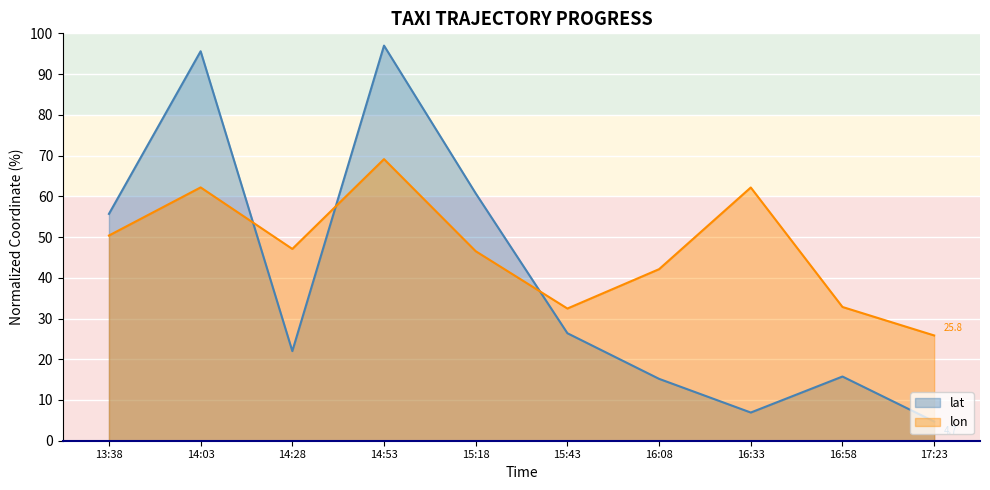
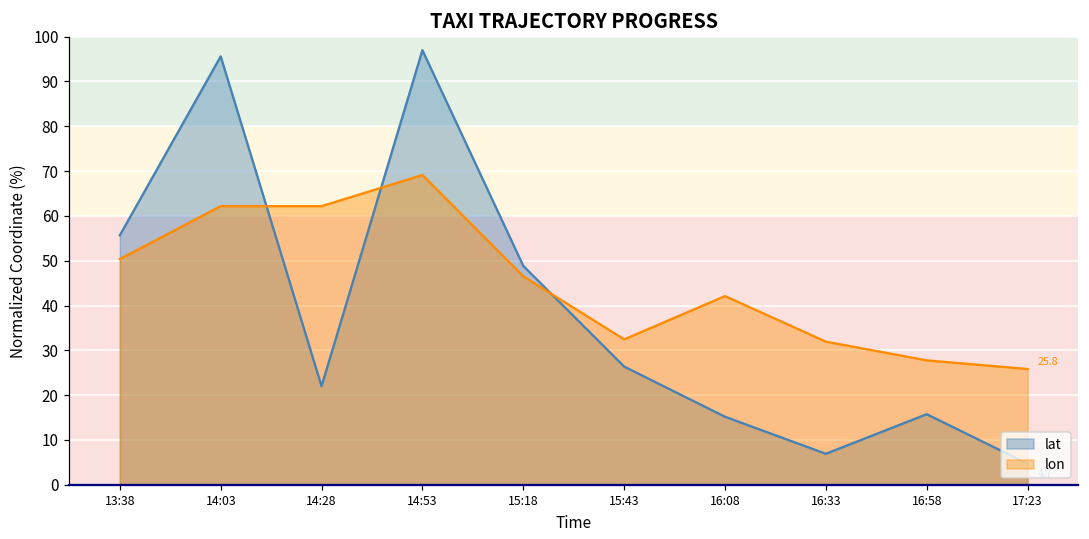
  {
    "lat": {
      "13:38": 56,
      "14:03": 96,
      "14:28": 22,
      "14:53": 97,
-     "15:18": 61,
+     "15:18": 49,
      "15:43": 26,
      "16:08": 15,
      "16:33": 7,
      "16:58": 16
    },
    "lon": {
      "13:38": 50,
      "14:03": 62,
-     "14:28": 47,
+     "14:28": 62,
      "14:53": 69,
      "15:18": 47,
      "15:43": 32,
      "16:08": 42,
-     "16:33": 62,
-     "16:58": 33
+     "16:33": 32,
+     "16:58": 28
    }
  }
